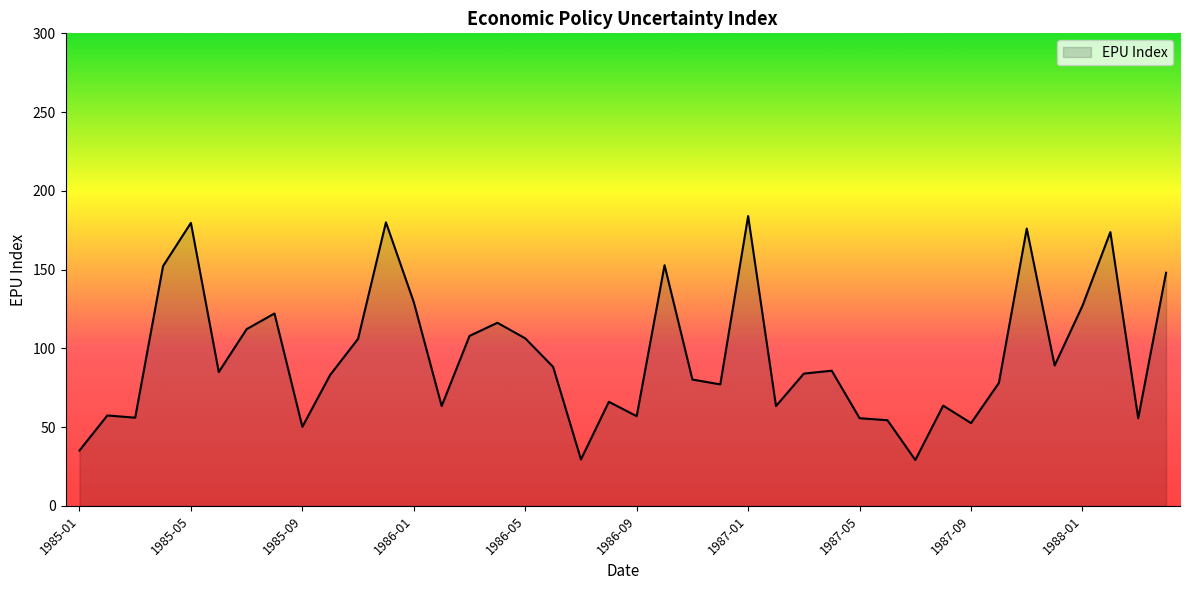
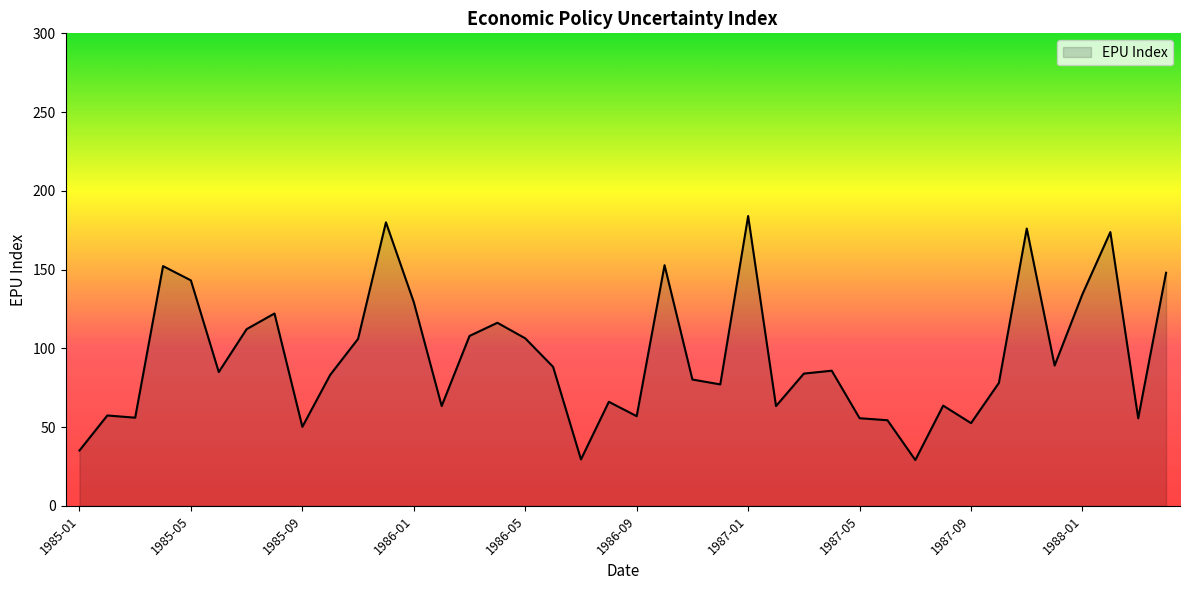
  {
    "1985-01": 35,
-   "1985-05": 180,
+   "1985-05": 143,
    "1985-09": 50,
    "1986-01": 129,
    "1986-05": 106,
    "1986-09": 57,
    "1987-01": 184,
    "1987-05": 56,
    "1987-09": 53,
-   "1988-01": 127
+   "1988-01": 134
  }
